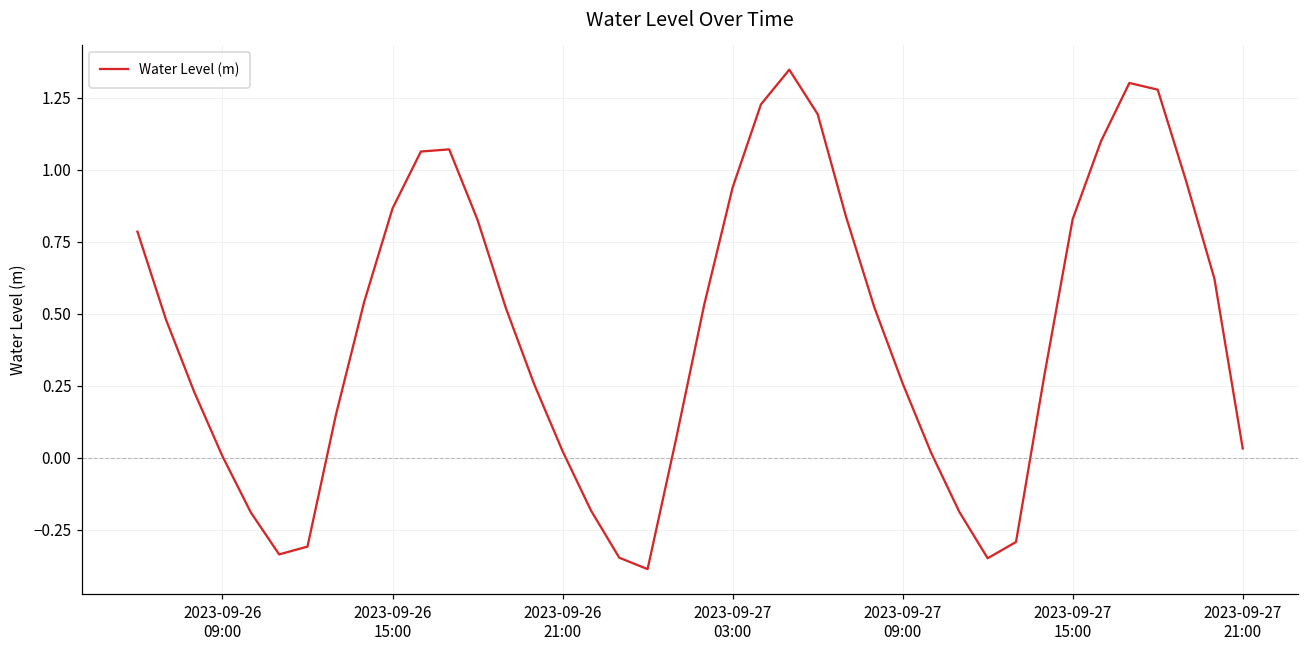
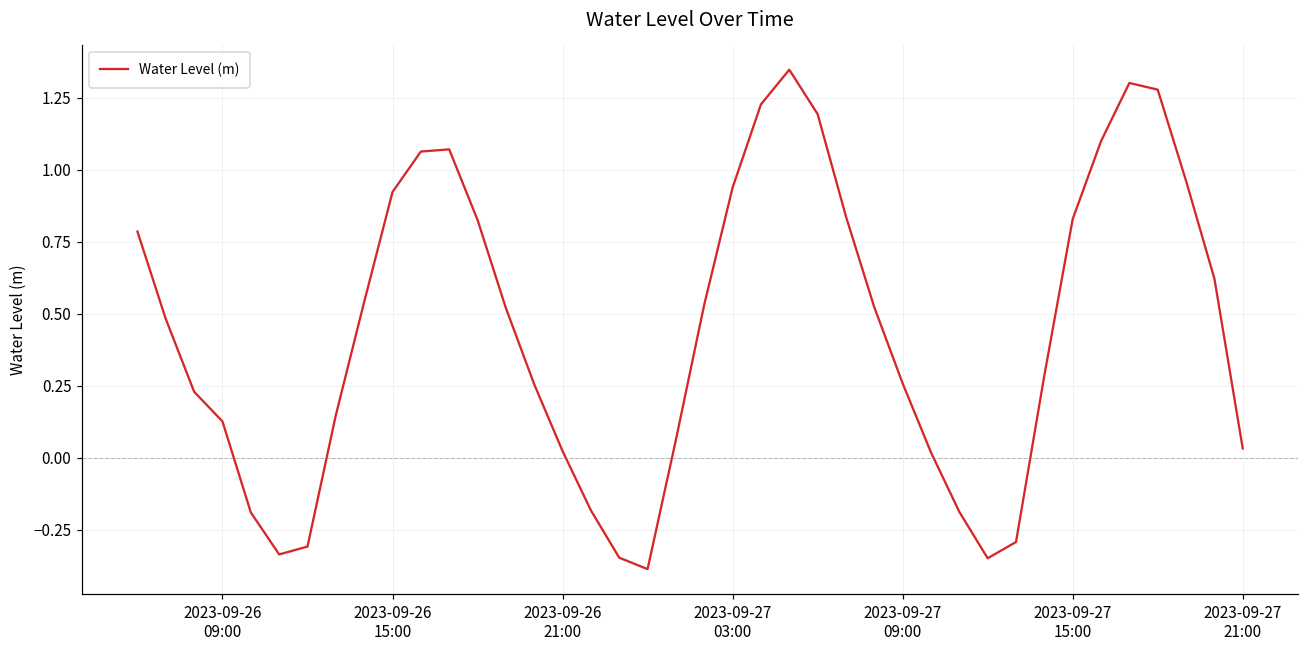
  {
-   "2023-09-26 09:00": 0.00,
-   "2023-09-26 15:00": 0.87,
+   "2023-09-26 09:00": 0.13,
+   "2023-09-26 15:00": 0.92,
    "2023-09-26 21:00": 0.02,
    "2023-09-27 03:00": 0.94,
    "2023-09-27 09:00": 0.26,
    "2023-09-27 15:00": 0.83,
    "2023-09-27 21:00": 0.03
  }
